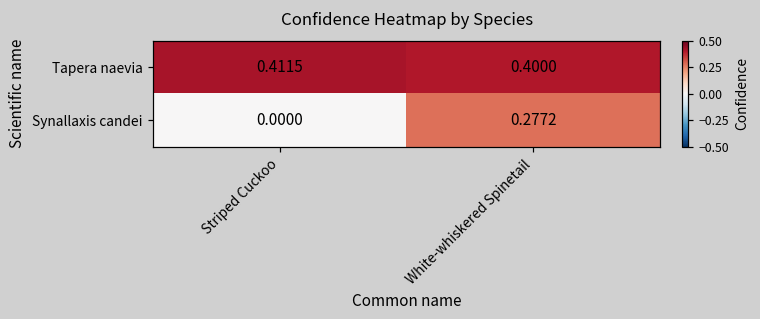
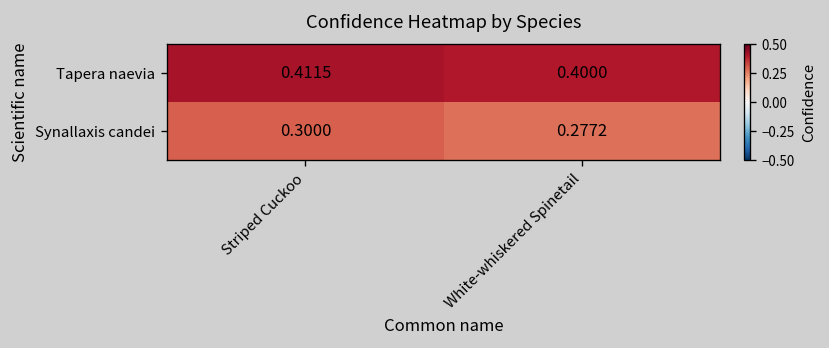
  {
    "Tapera naevia": {
      "Striped Cuckoo": 0.4115,
      "White-whiskered Spinetail": 0.4000
    },
    "Synallaxis candei": {
-     "Striped Cuckoo": 0.0000,
+     "Striped Cuckoo": 0.3000,
      "White-whiskered Spinetail": 0.2772
    }
  }
